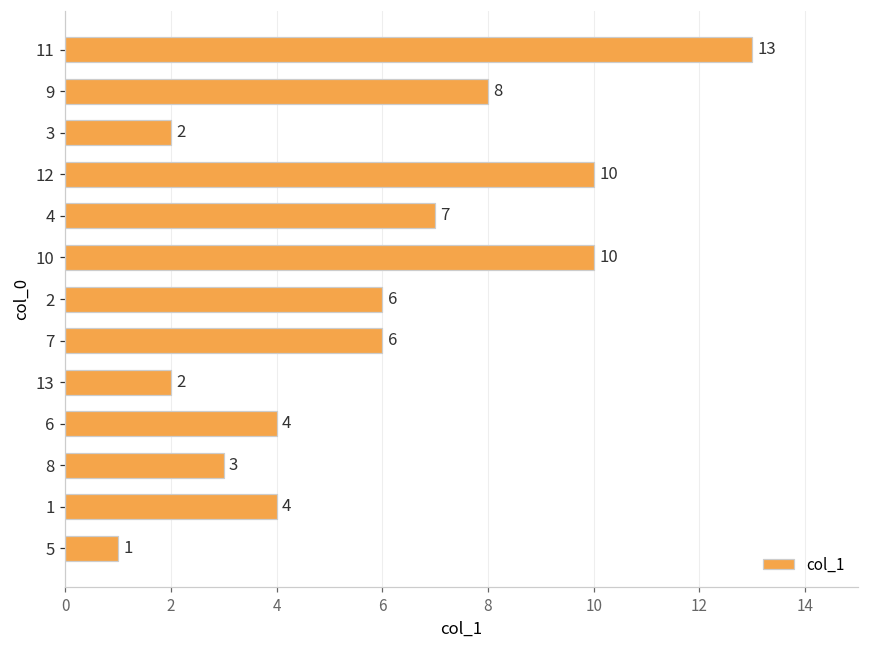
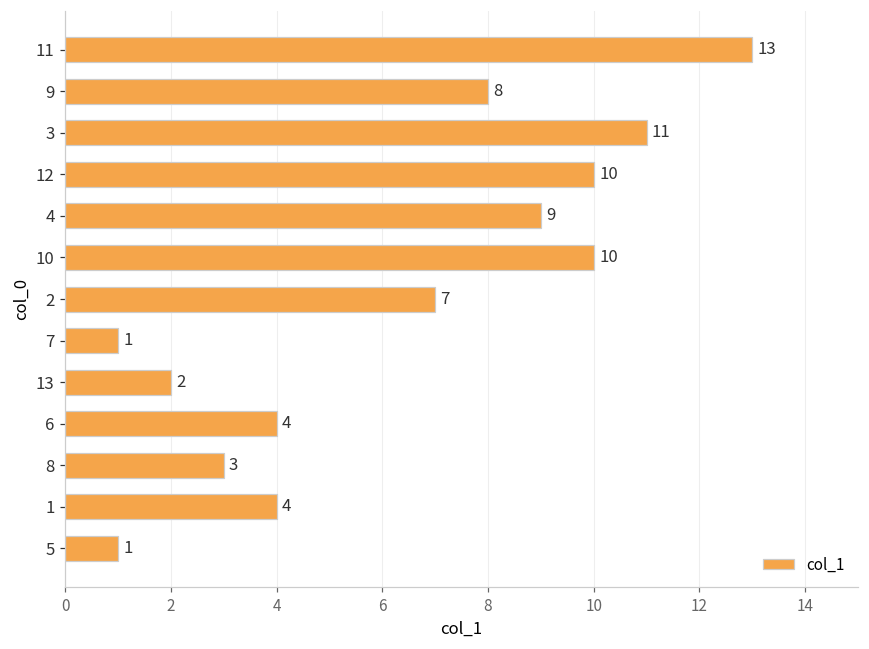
  {
    "11": 13,
    "9": 8,
-   "3": 2,
+   "3": 11,
    "12": 10,
-   "4": 7,
+   "4": 9,
    "10": 10,
-   "2": 6,
-   "7": 6,
+   "2": 7,
+   "7": 1,
    "13": 2,
    "6": 4,
    "8": 3,
    "1": 4,
    "5": 1
  }
